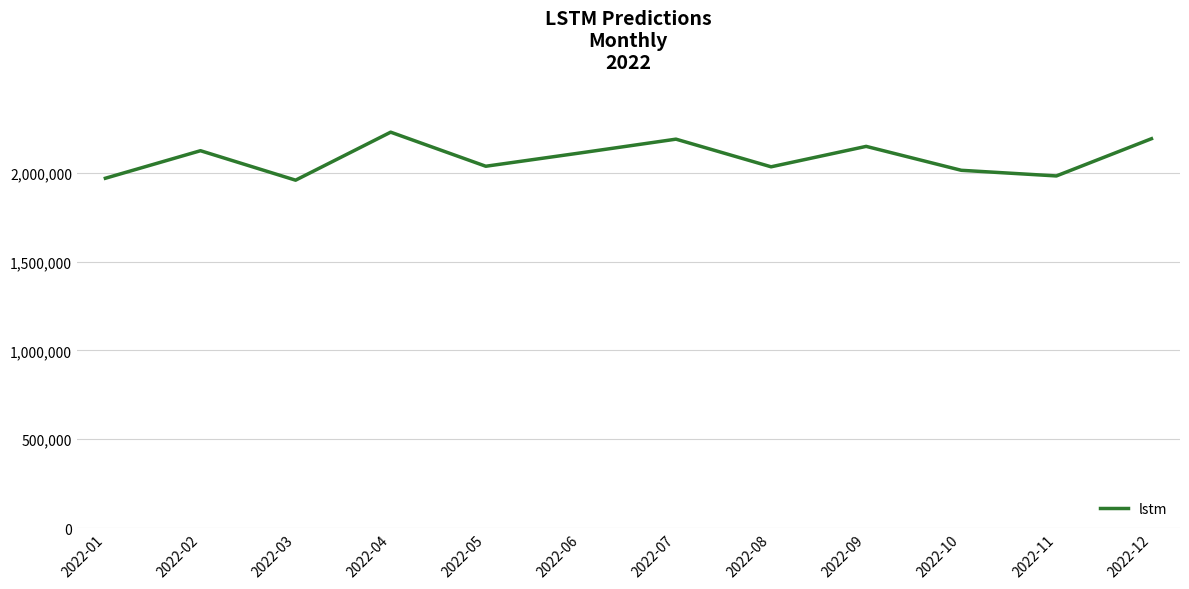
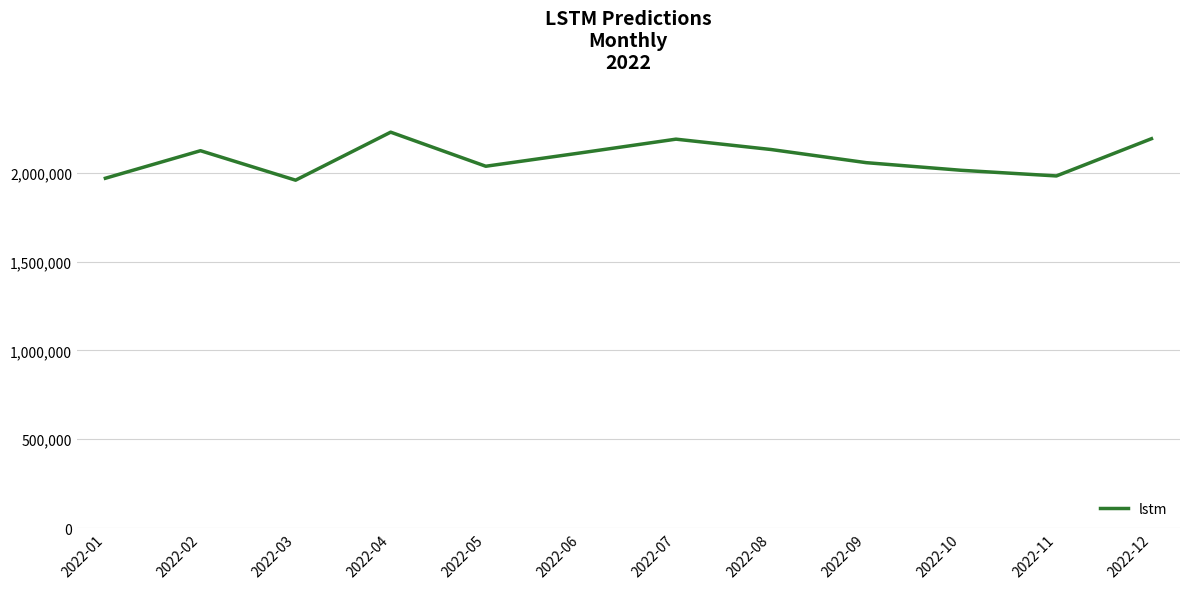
  {
    "2022-01": "1,970,000",
    "2022-02": "2,120,000",
    "2022-03": "1,960,000",
    "2022-04": "2,230,000",
    "2022-05": "2,040,000",
    "2022-06": "2,110,000",
    "2022-07": "2,190,000",
-   "2022-08": "2,030,000",
-   "2022-09": "2,150,000",
+   "2022-08": "2,130,000",
+   "2022-09": "2,060,000",
    "2022-10": "2,010,000",
    "2022-11": "1,980,000",
    "2022-12": "2,190,000"
  }
